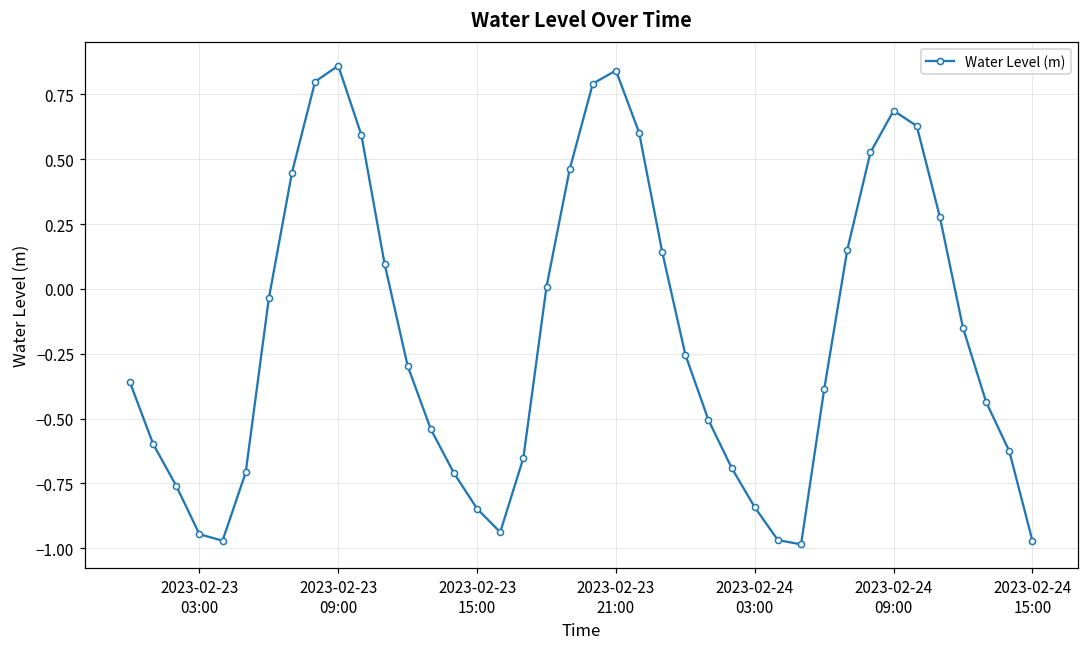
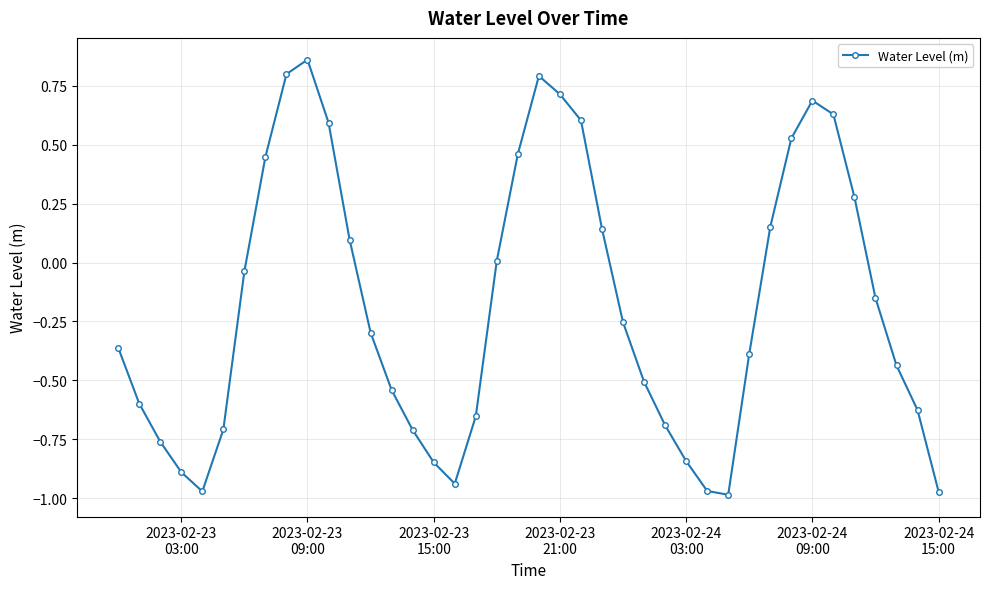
  {
-   "2023-02-23 03:00": -0.95,
+   "2023-02-23 03:00": -0.89,
    "2023-02-23 09:00": 0.86,
    "2023-02-23 15:00": -0.85,
-   "2023-02-23 21:00": 0.84,
+   "2023-02-23 21:00": 0.71,
    "2023-02-24 03:00": -0.84,
    "2023-02-24 09:00": 0.69,
    "2023-02-24 15:00": -0.97
  }
